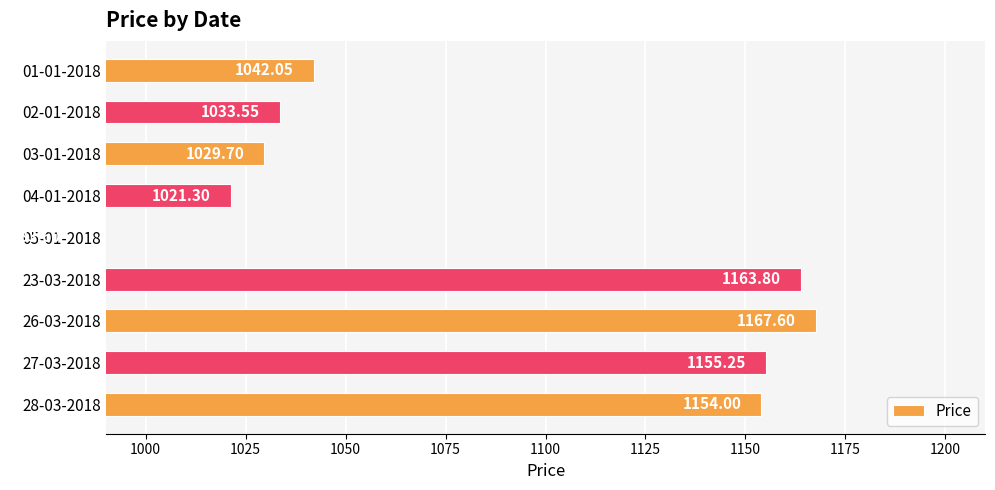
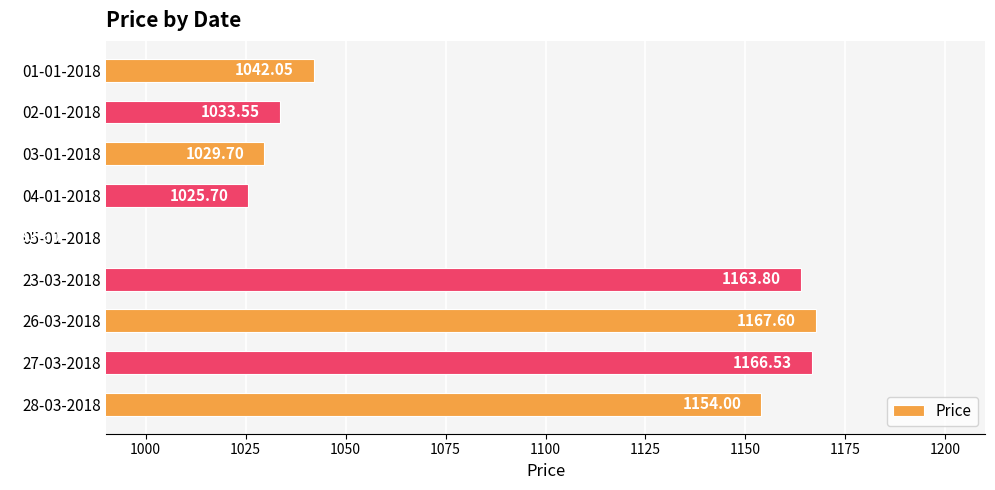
  {
    "01-01-2018": 1042.05,
    "02-01-2018": 1033.55,
    "03-01-2018": 1029.70,
-   "04-01-2018": 1021.30,
+   "04-01-2018": 1025.70,
    "23-03-2018": 1163.80,
    "26-03-2018": 1167.60,
-   "27-03-2018": 1155.25,
+   "27-03-2018": 1166.53,
    "28-03-2018": 1154.00
  }
